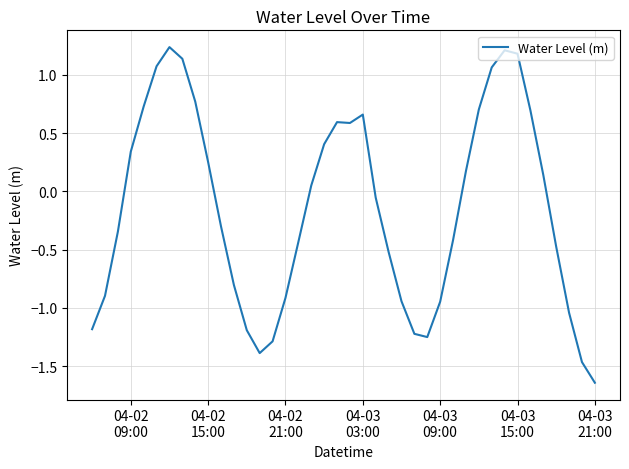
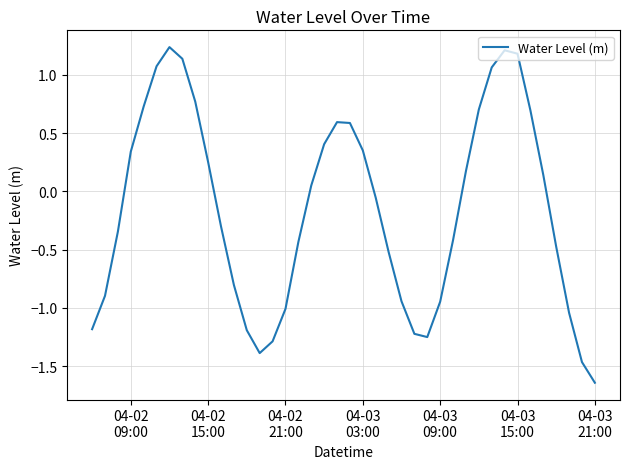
  {
    "04-02 09:00": 0.34,
    "04-02 15:00": 0.25,
-   "04-02 21:00": -0.91,
-   "04-03 03:00": 0.66,
+   "04-02 21:00": -1.01,
+   "04-03 03:00": 0.35,
    "04-03 09:00": -0.95,
    "04-03 21:00": -1.64
  }
